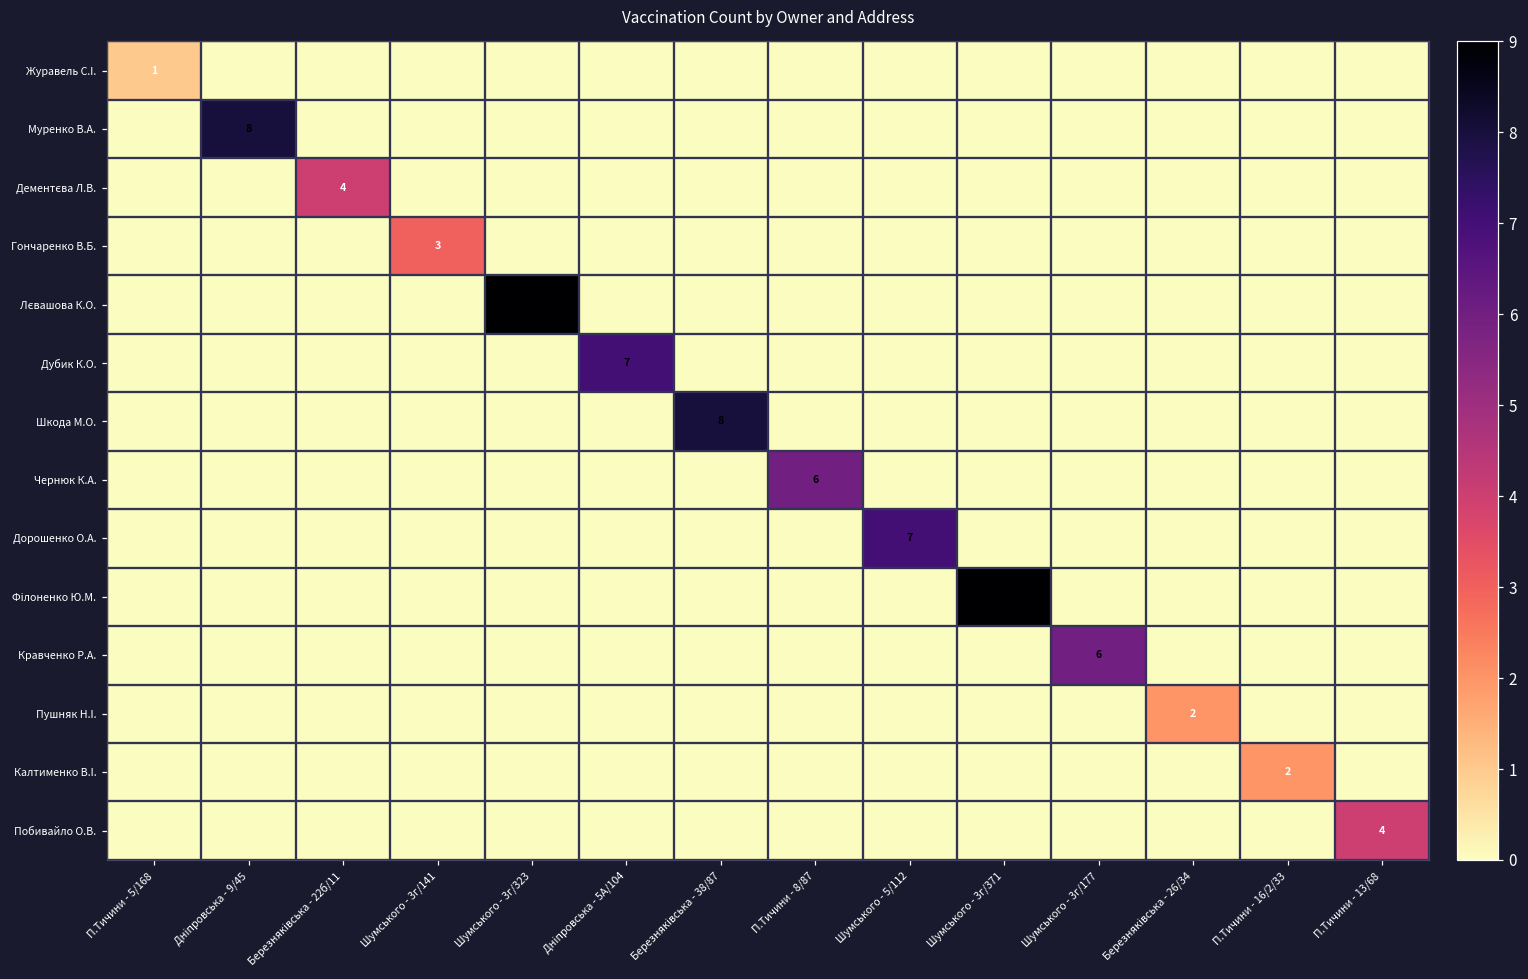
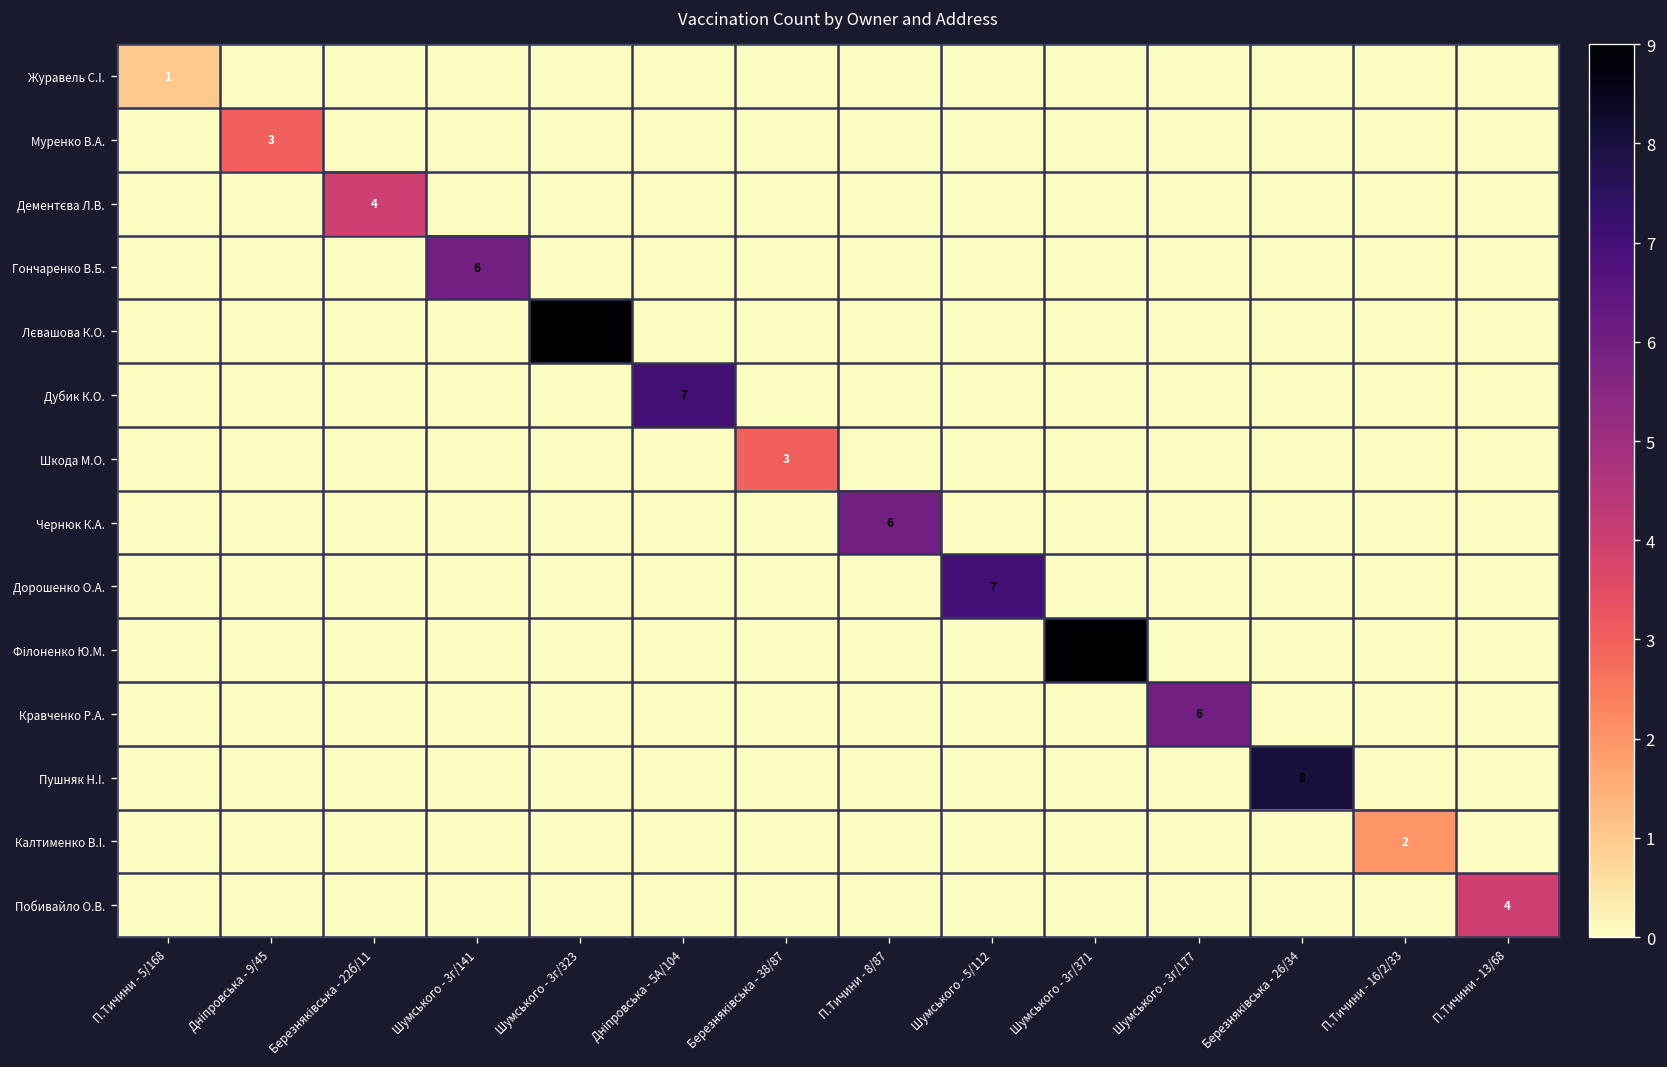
  {
    "Журавель С.І.": {
      "П.Тичини - 5/168": 1
    },
    "Муренко В.А.": {
-     "Дніпровська - 9/45": 8
+     "Дніпровська - 9/45": 3
    },
    "Дементєва Л.В.": {
      "Березняківська - 22б/11": 4
    },
    "Гончаренко В.Б.": {
-     "Шумського - 3г/141": 3
+     "Шумського - 3г/141": 6
    },
    "Дубик К.О.": {
      "Дніпровська - 5А/104": 7
    },
    "Шкода М.О.": {
-     "Березняківська - 38/87": 8
+     "Березняківська - 38/87": 3
    },
    "Чернюк К.А.": {
      "П.Тичини - 8/87": 6
    },
    "Дорошенко О.А.": {
      "Шумського - 5/112": 7
    },
    "Кравченко Р.А.": {
      "Шумського - 3г/177": 6
    },
    "Пушняк Н.І.": {
-     "Березняківська - 26/34": 2
+     "Березняківська - 26/34": 8
    },
    "Калтименко В.І.": {
      "П.Тичини - 16/2/33": 2
    },
    "Побивайло О.В.": {
      "П.Тичини - 13/68": 4
    }
  }
